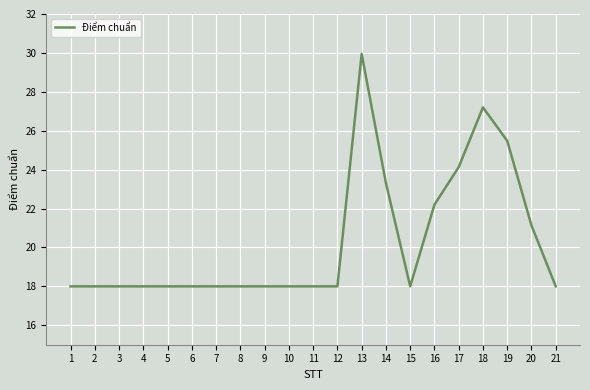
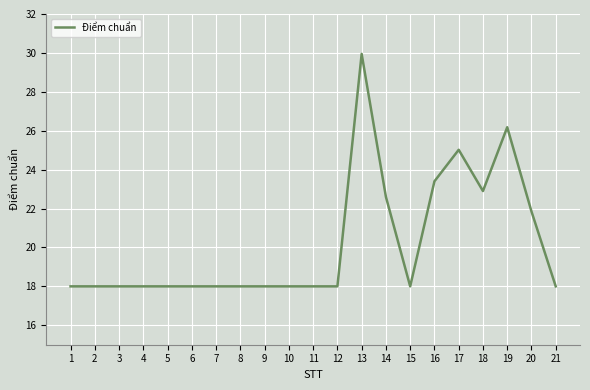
  {
    "1": 18.0,
    "2": 18.0,
    "3": 18.0,
    "4": 18.0,
    "5": 18.0,
    "6": 18.0,
    "7": 18.0,
    "8": 18.0,
    "9": 18.0,
    "10": 18.0,
    "11": 18.0,
    "12": 18.0,
    "13": 30.0,
-   "14": 23.3,
+   "14": 22.6,
    "15": 18.0,
-   "16": 22.2,
-   "17": 24.1,
-   "18": 27.2,
-   "19": 25.5,
-   "20": 21.1,
+   "16": 23.4,
+   "17": 25.0,
+   "18": 22.9,
+   "19": 26.2,
+   "20": 21.9,
    "21": 18.0
  }
